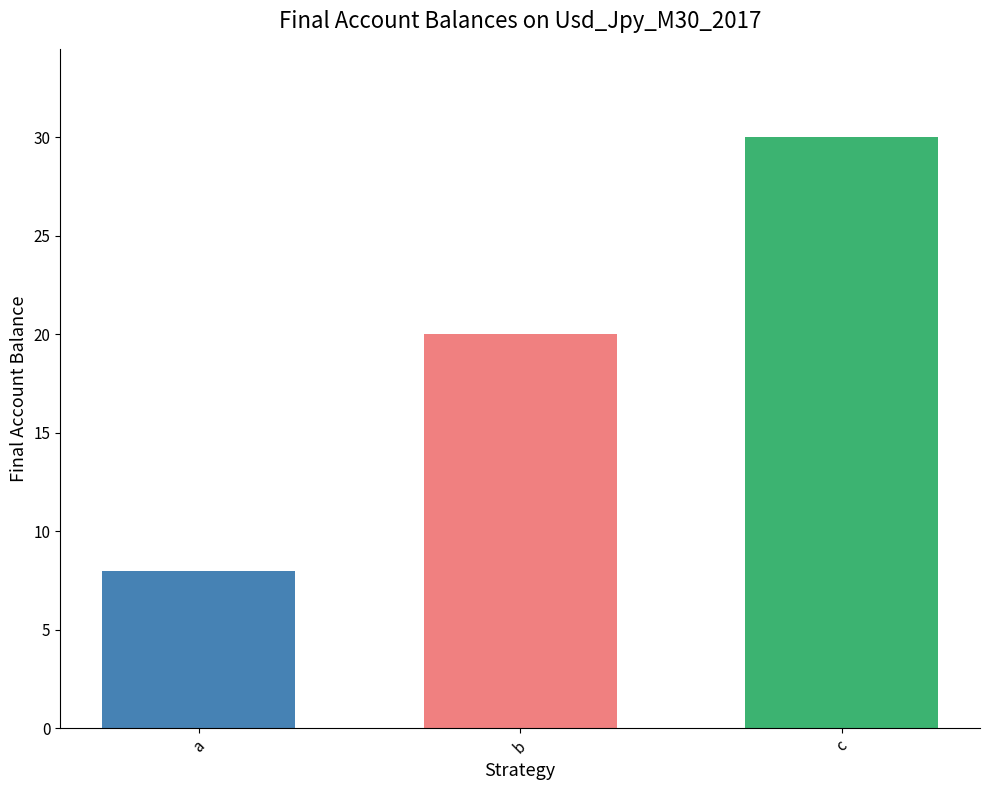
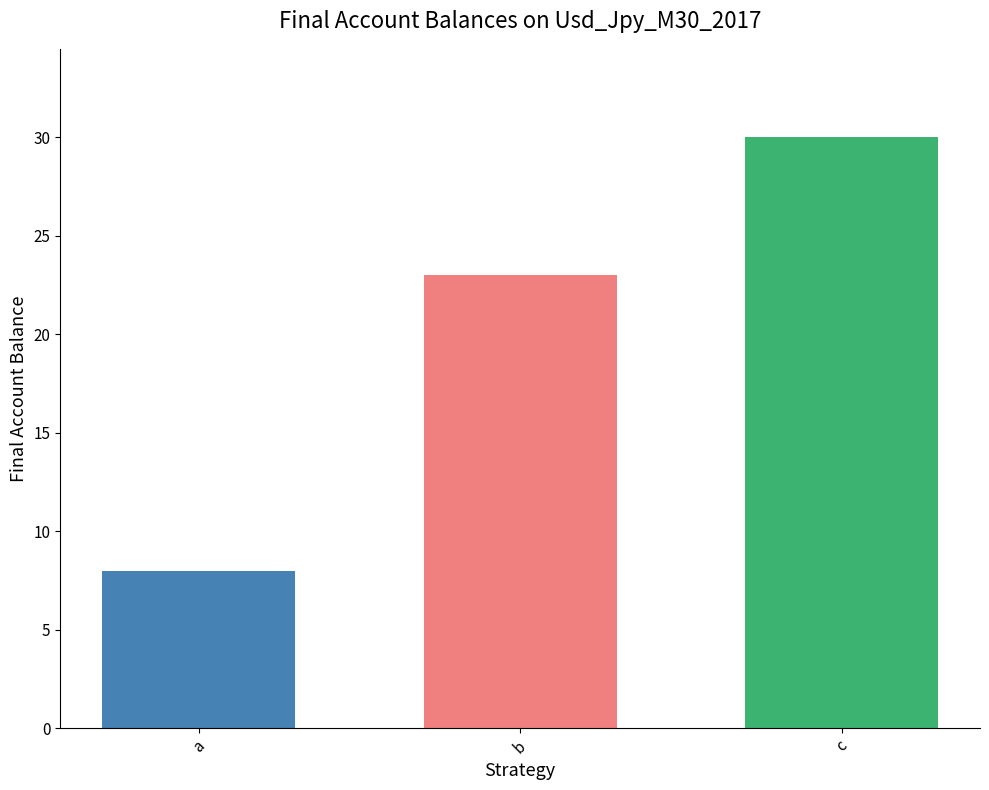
  {
    "a": 8,
-   "b": 20,
+   "b": 23,
    "c": 30
  }
